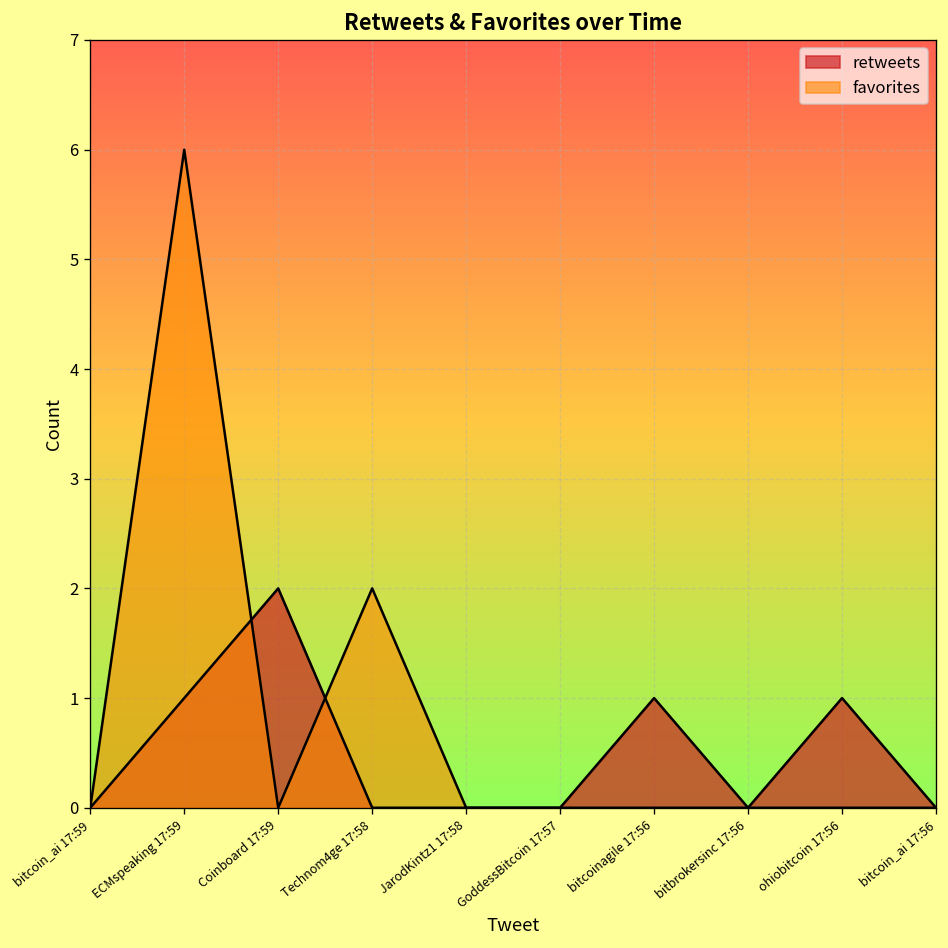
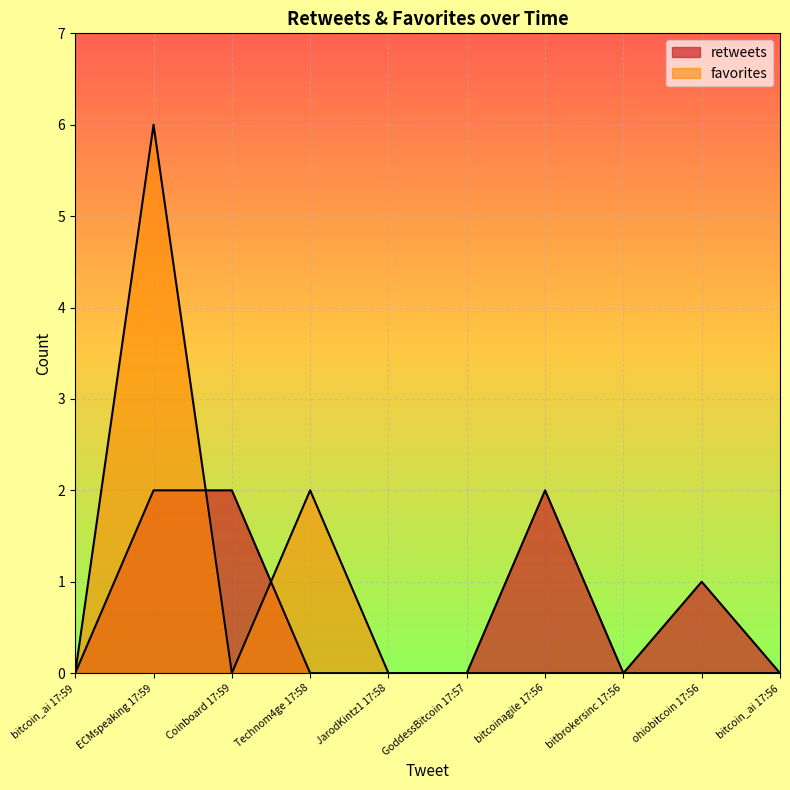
  {
    "retweets": {
-     "ECMspeaking 17:59": 1,
+     "ECMspeaking 17:59": 2,
      "Coinboard 17:59": 2,
      "Technom4ge 17:58": 0,
-     "bitcoinagile 17:56": 1,
+     "bitcoinagile 17:56": 2,
      "ohiobitcoin 17:56": 1
    },
    "favorites": {
      "ECMspeaking 17:59": 6,
      "Coinboard 17:59": 0,
      "Technom4ge 17:58": 2,
      "bitcoinagile 17:56": 0,
      "ohiobitcoin 17:56": 0
    }
  }
